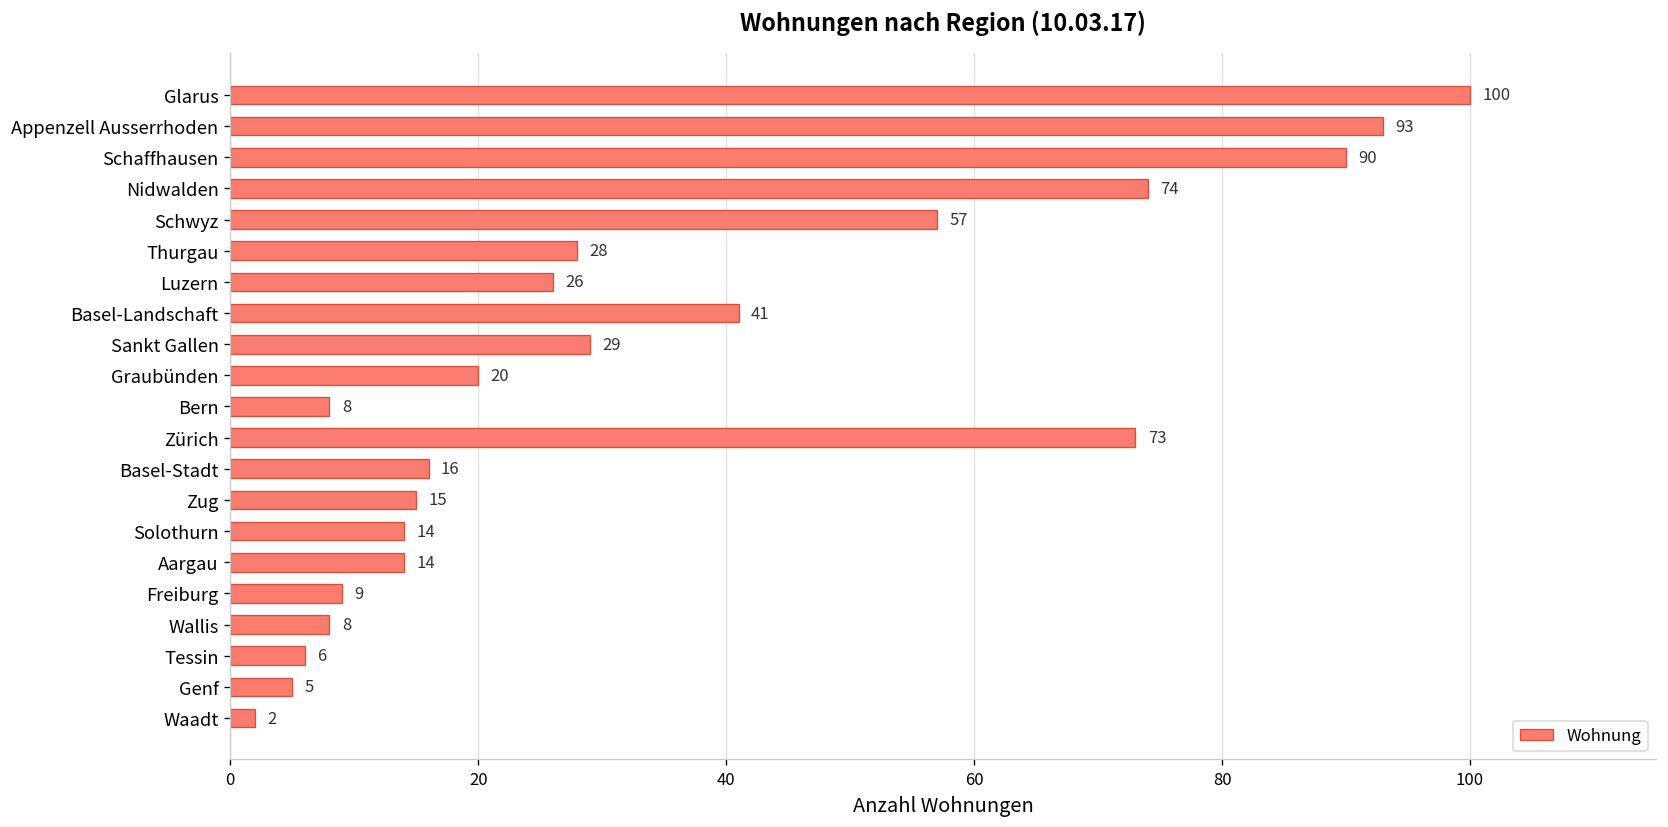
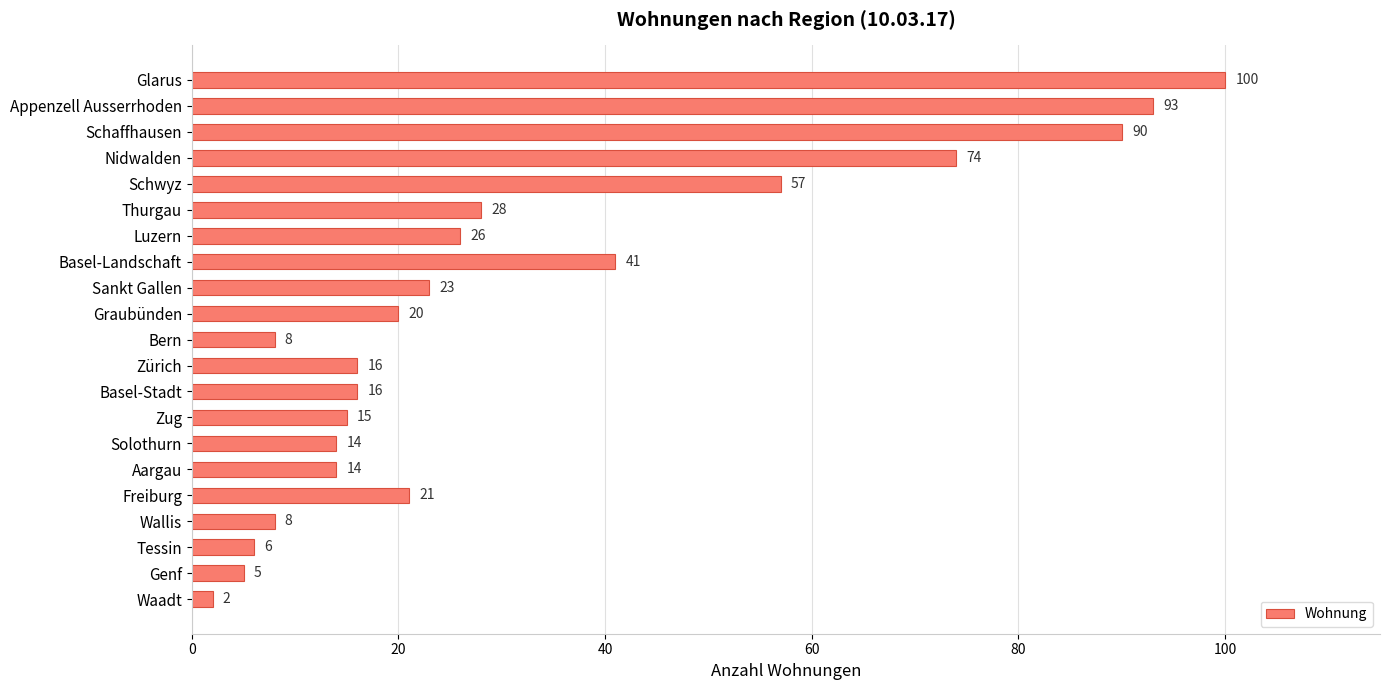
  {
    "Glarus": 100,
    "Appenzell Ausserrhoden": 93,
    "Schaffhausen": 90,
    "Nidwalden": 74,
    "Schwyz": 57,
    "Thurgau": 28,
    "Luzern": 26,
    "Basel-Landschaft": 41,
-   "Sankt Gallen": 29,
+   "Sankt Gallen": 23,
    "Graubünden": 20,
    "Bern": 8,
-   "Zürich": 73,
+   "Zürich": 16,
    "Basel-Stadt": 16,
    "Zug": 15,
    "Solothurn": 14,
    "Aargau": 14,
-   "Freiburg": 9,
+   "Freiburg": 21,
    "Wallis": 8,
    "Tessin": 6,
    "Genf": 5,
    "Waadt": 2
  }
